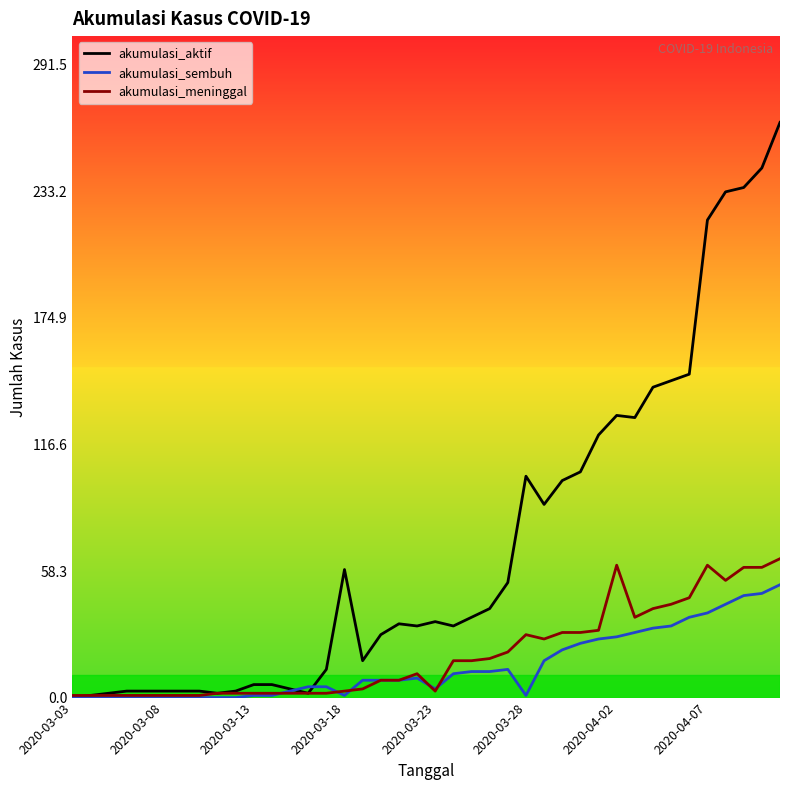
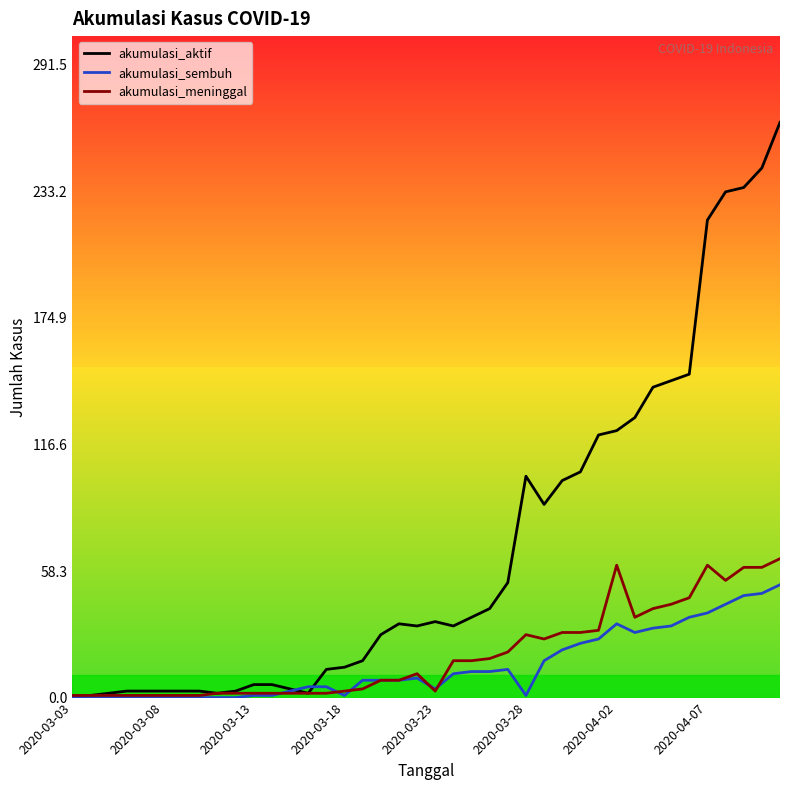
  {
    "akumulasi_aktif": {
-     "2020-03-18": 59,
+     "2020-03-18": 14,
      "2020-03-23": 35,
      "2020-03-28": 102,
-     "2020-04-02": 130,
+     "2020-04-02": 123,
      "2020-04-07": 220
    },
    "akumulasi_sembuh": {
-     "2020-04-02": 28,
+     "2020-04-02": 34,
      "2020-04-07": 39
    },
    "akumulasi_meninggal": {
      "2020-03-28": 29,
      "2020-04-02": 61,
      "2020-04-07": 61
    }
  }
